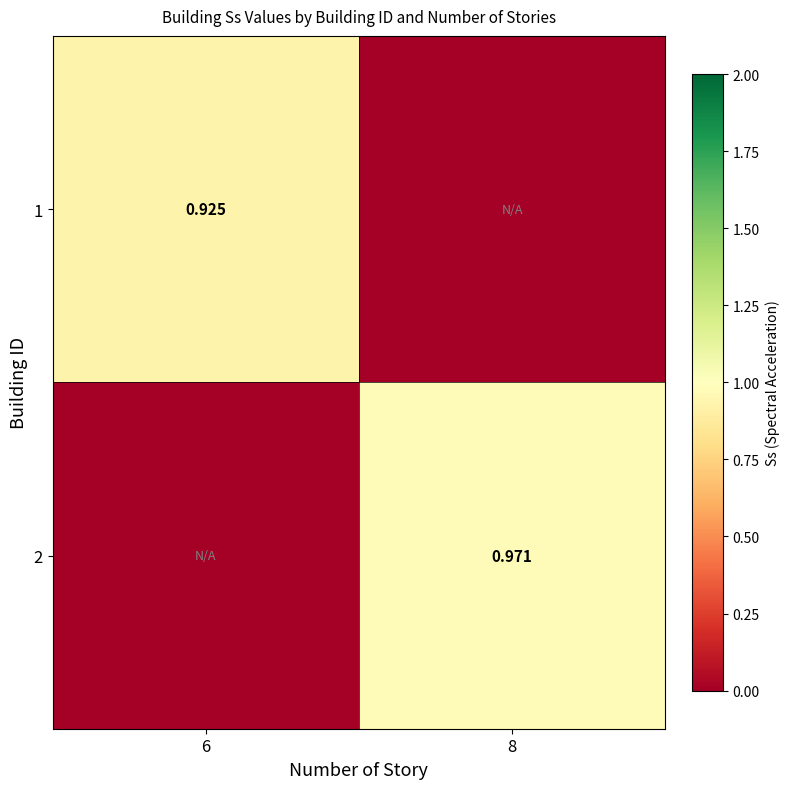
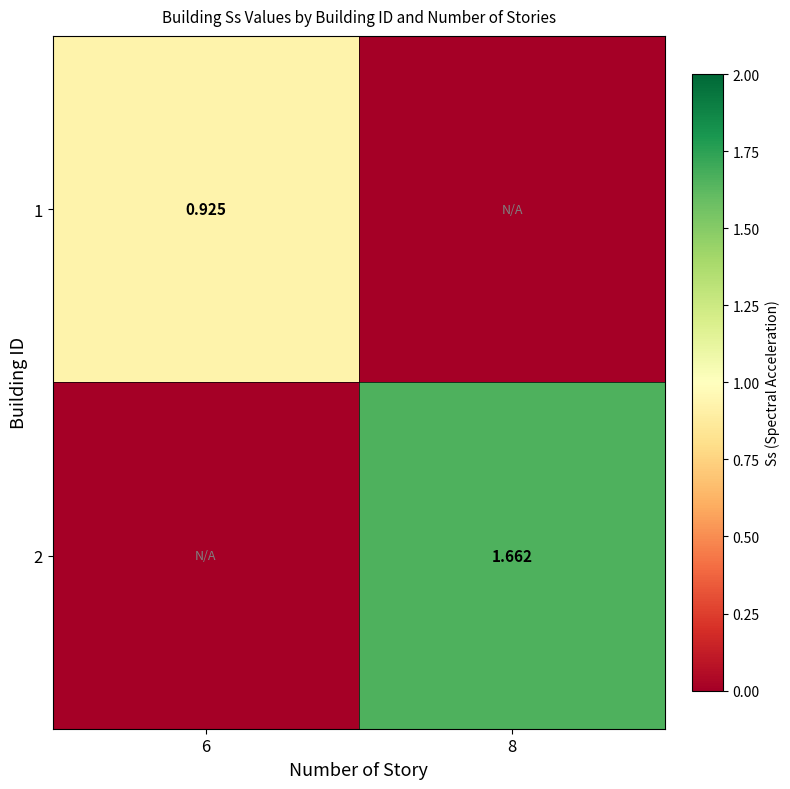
  {
    "1": {
      "6": 0.925
    },
    "2": {
-     "8": 0.971
+     "8": 1.662
    }
  }
